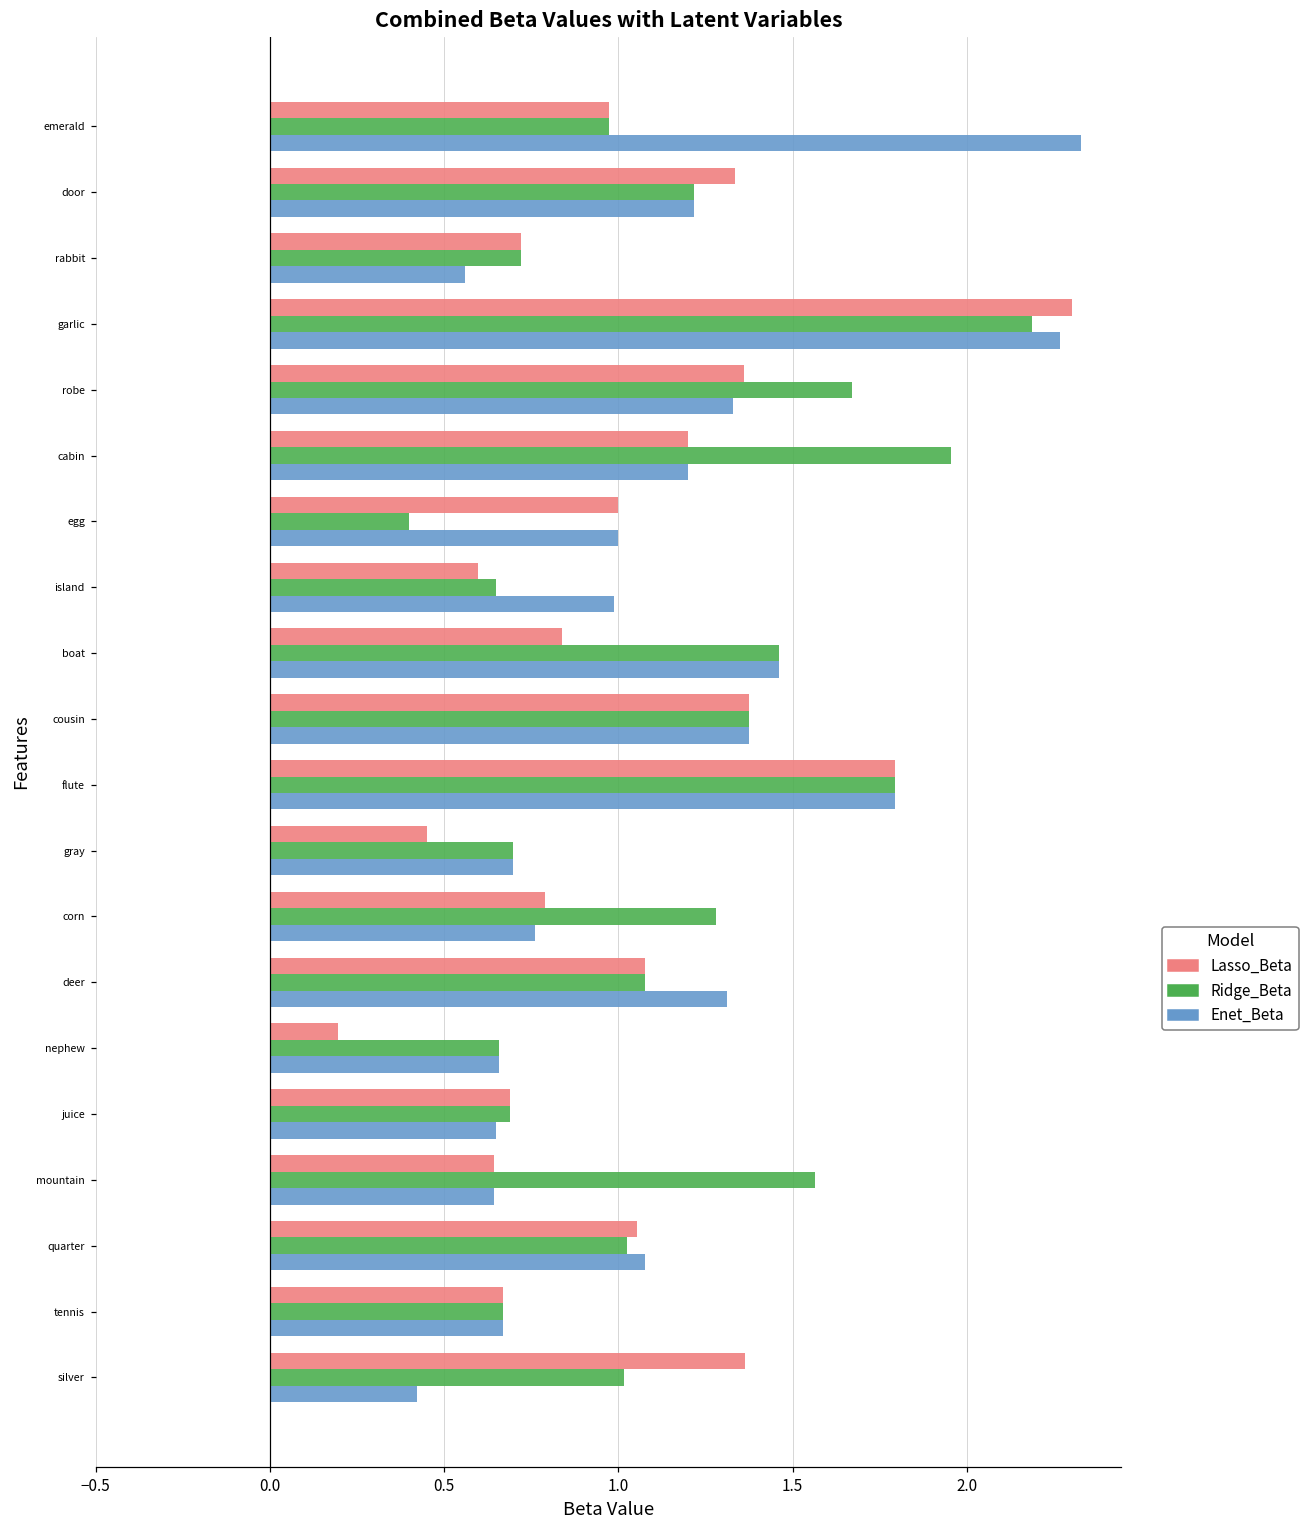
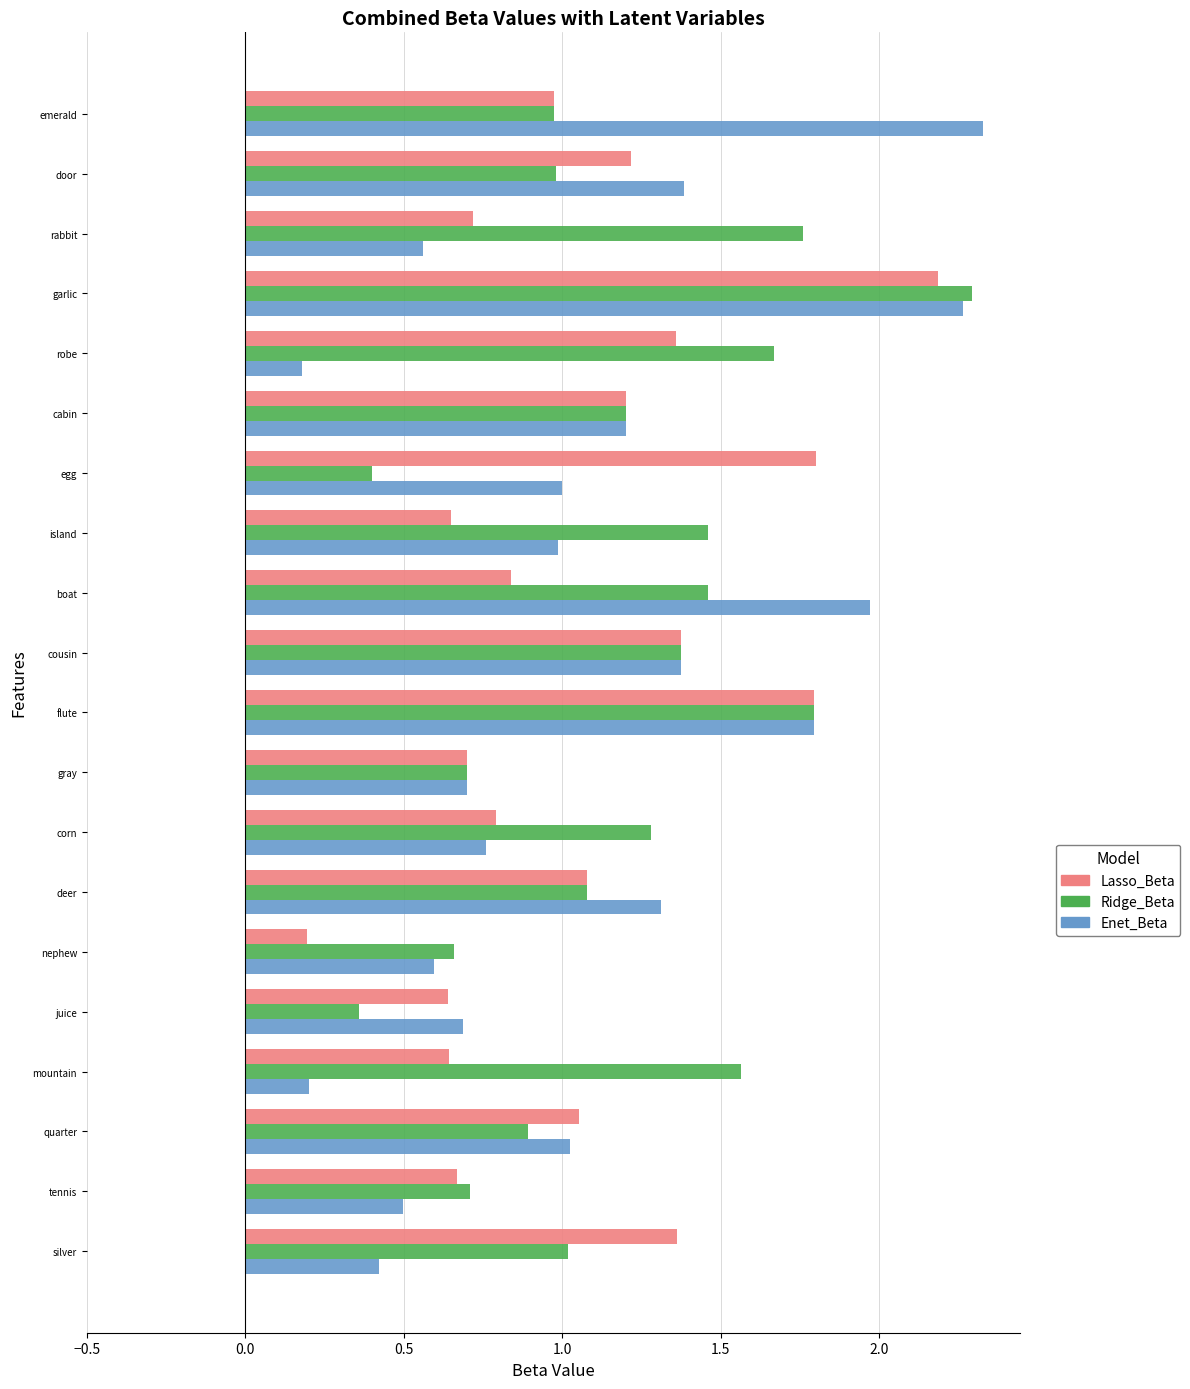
  {
    "Lasso_Beta": {
      "emerald": 0.97,
-     "door": 1.33,
+     "door": 1.22,
      "rabbit": 0.72,
-     "garlic": 2.30,
+     "garlic": 2.19,
      "robe": 1.36,
      "cabin": 1.20,
-     "egg": 1.0,
-     "island": 0.60,
+     "egg": 1.8,
+     "island": 0.65,
      "boat": 0.84,
      "cousin": 1.38,
      "flute": 1.79,
-     "gray": 0.45,
+     "gray": 0.70,
      "corn": 0.79,
      "deer": 1.08,
      "nephew": 0.20,
-     "juice": 0.69,
+     "juice": 0.64,
      "mountain": 0.64,
      "quarter": 1.05,
      "tennis": 0.67,
      "silver": 1.36
    },
    "Ridge_Beta": {
      "emerald": 0.97,
-     "door": 1.22,
-     "rabbit": 0.72,
-     "garlic": 2.19,
+     "door": 0.98,
+     "rabbit": 1.76,
+     "garlic": 2.29,
      "robe": 1.67,
-     "cabin": 1.95,
+     "cabin": 1.20,
      "egg": 0.40,
-     "island": 0.65,
+     "island": 1.46,
      "boat": 1.46,
      "cousin": 1.38,
      "flute": 1.79,
      "gray": 0.70,
      "corn": 1.28,
      "deer": 1.08,
      "nephew": 0.66,
-     "juice": 0.69,
+     "juice": 0.36,
      "mountain": 1.57,
-     "quarter": 1.02,
-     "tennis": 0.67,
+     "quarter": 0.89,
+     "tennis": 0.71,
      "silver": 1.02
    },
    "Enet_Beta": {
      "emerald": 2.33,
-     "door": 1.22,
+     "door": 1.39,
      "rabbit": 0.56,
      "garlic": 2.27,
-     "robe": 1.33,
+     "robe": 0.18,
      "cabin": 1.20,
      "egg": 1.00,
      "island": 0.99,
-     "boat": 1.46,
+     "boat": 1.97,
      "cousin": 1.38,
      "flute": 1.79,
      "gray": 0.70,
      "corn": 0.76,
      "deer": 1.31,
-     "nephew": 0.66,
-     "juice": 0.65,
-     "mountain": 0.64,
-     "quarter": 1.08,
-     "tennis": 0.67,
+     "nephew": 0.59,
+     "juice": 0.69,
+     "mountain": 0.20,
+     "quarter": 1.02,
+     "tennis": 0.50,
      "silver": 0.42
    }
  }
